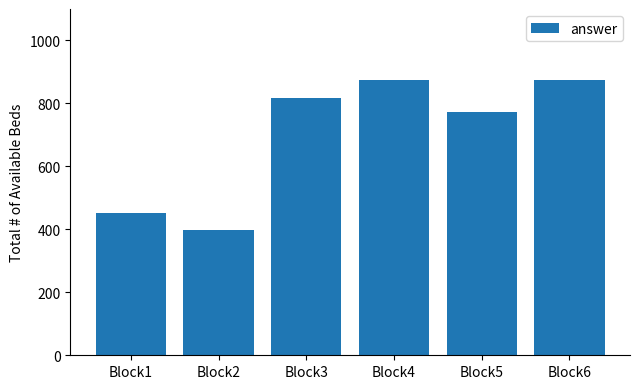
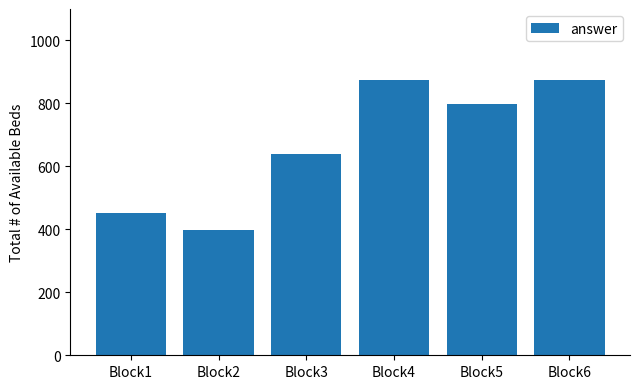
  {
    "Block1": 450,
    "Block2": 400,
-   "Block3": 820,
+   "Block3": 640,
    "Block4": 870,
-   "Block5": 770,
+   "Block5": 800,
    "Block6": 880
  }
